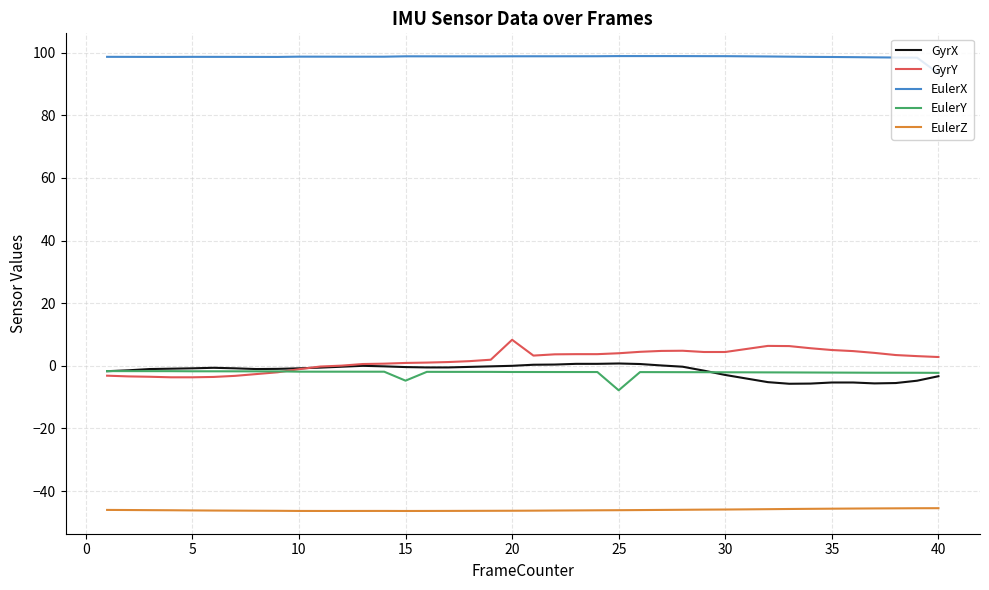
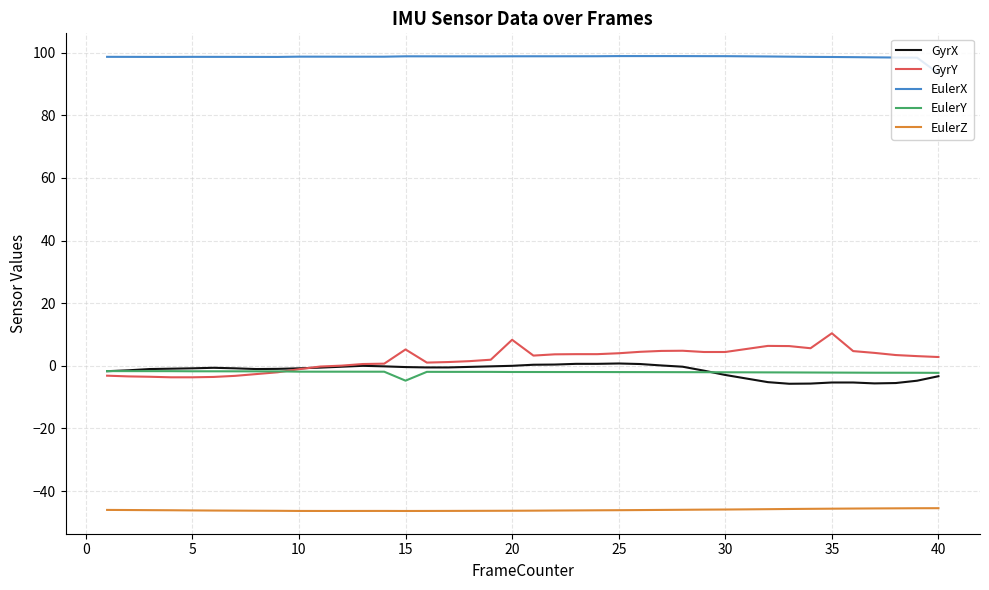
  {
    "GyrX": {
      "5": -1,
      "15": 0,
      "20": 0,
      "25": 1,
      "30": -3,
      "35": -5,
      "40": -3
    },
    "GyrY": {
      "5": -4,
-     "15": 1,
+     "15": 5,
      "20": 8,
      "25": 4,
      "30": 4,
-     "35": 5,
+     "35": 10,
      "40": 3
    },
    "EulerX": {
      "5": 99,
      "10": 99,
      "15": 99,
      "20": 99,
      "25": 99,
      "30": 99,
      "35": 99
    },
    "EulerY": {
      "5": -2,
      "15": -5,
      "20": -2,
-     "25": -8,
+     "25": -2,
      "30": -2,
      "35": -2,
      "40": -2
    },
    "EulerZ": {
      "5": -46,
      "10": -46,
      "15": -46,
      "20": -46,
      "25": -46,
      "30": -46,
      "35": -46,
      "40": -45
    }
  }
